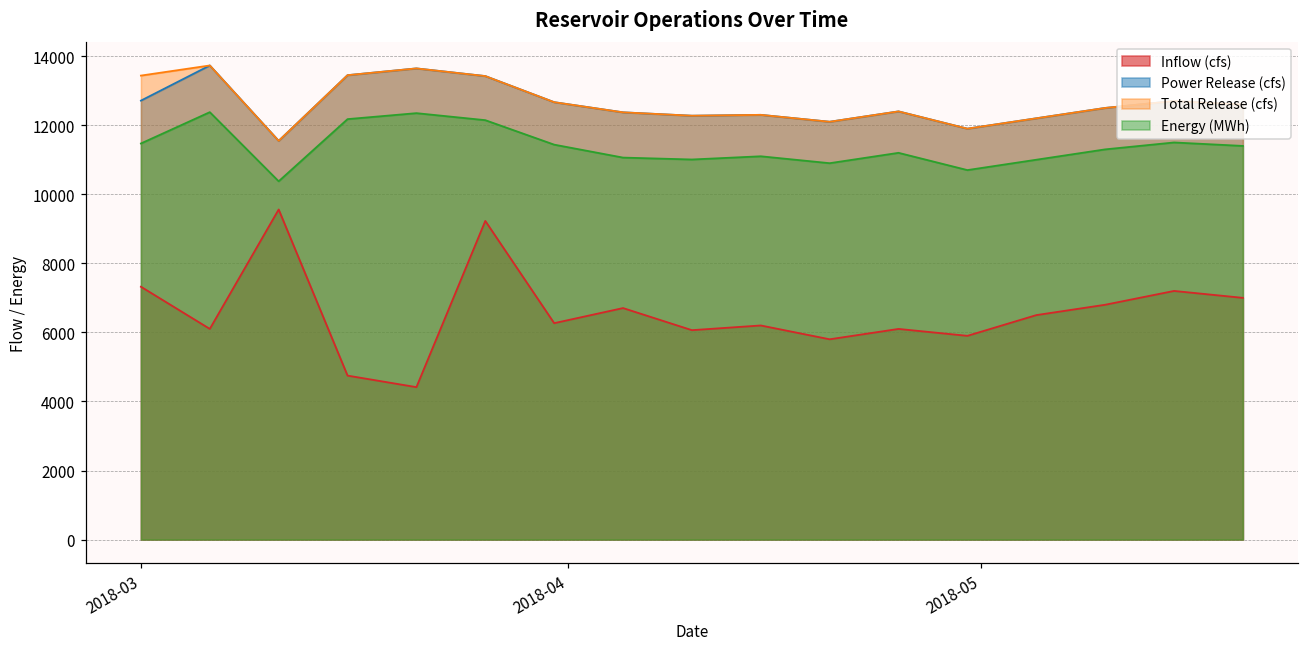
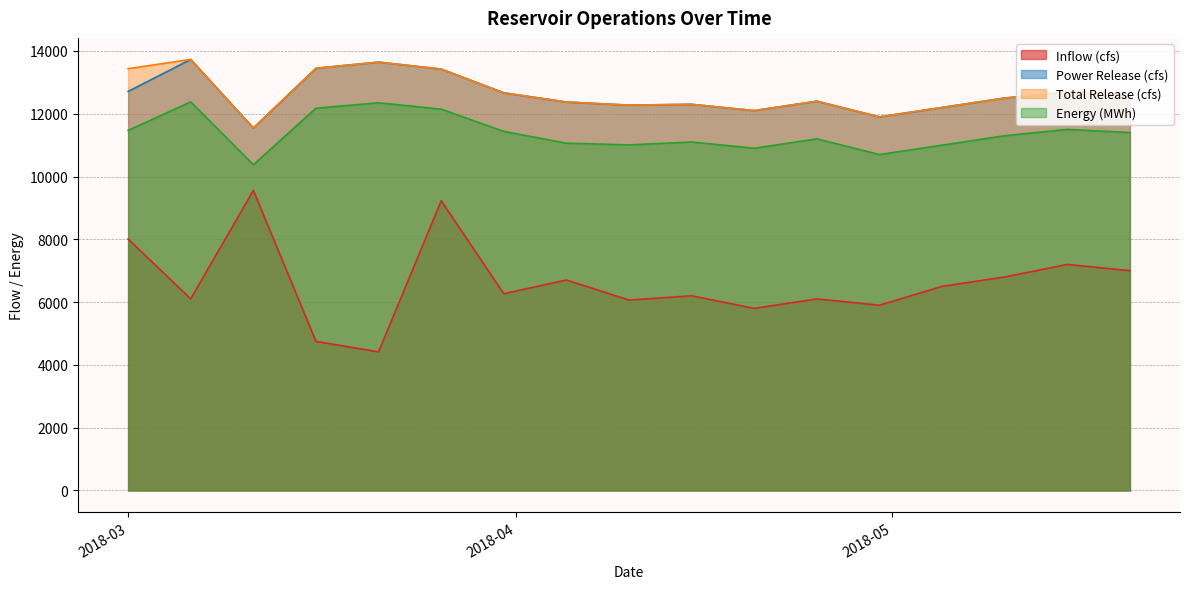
  {
    "Inflow (cfs)": {
-     "2018-03": 7300
+     "2018-03": 8000
    },
    "Power Release (cfs)": {
      "2018-03": 12700
    },
    "Total Release (cfs)": {
      "2018-03": 13400
    },
    "Energy (MWh)": {
      "2018-03": 11500
    }
  }
